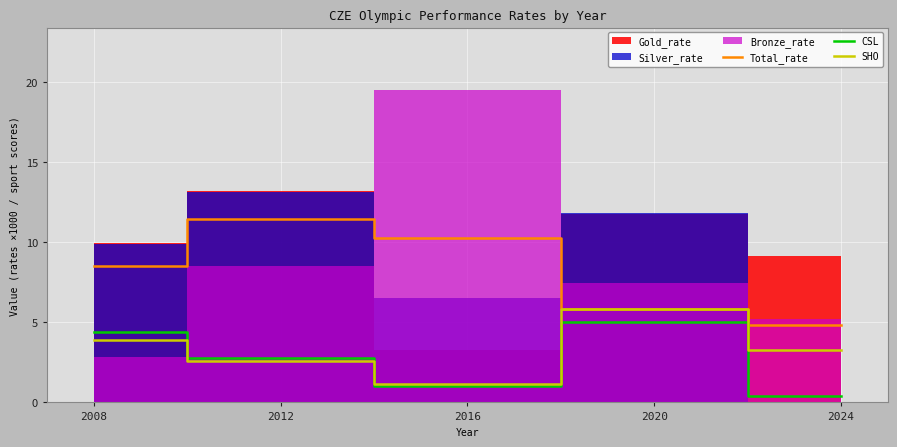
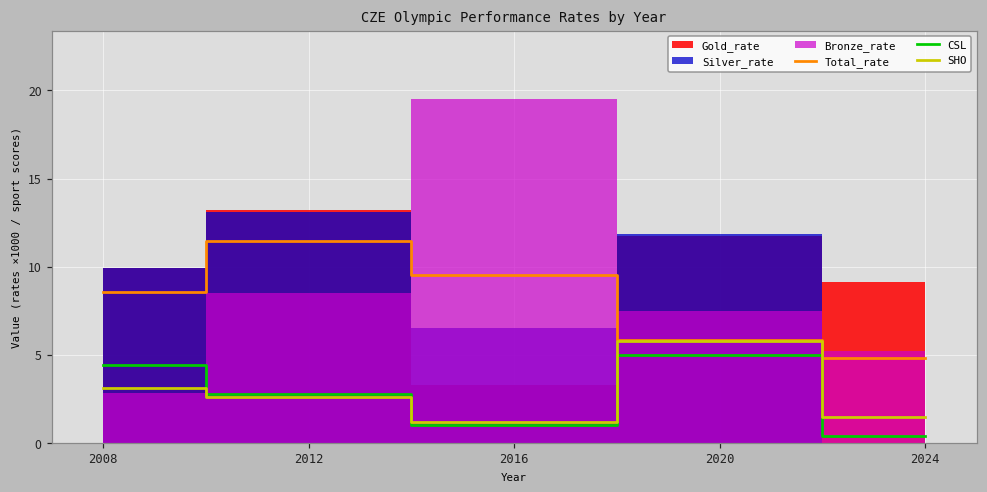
  {
    "Total_rate": {
      "2008": 8.5,
      "2012": 11.5,
-     "2016": 10.3,
+     "2016": 9.5,
      "2024": 4.8
    },
    "CSL": {
      "2008": 4.4,
      "2012": 2.8,
      "2016": 1.0,
      "2020": 5.0,
      "2024": 0.4
    },
    "SHO": {
-     "2008": 3.9,
+     "2008": 3.1,
      "2012": 2.6,
      "2016": 1.2,
-     "2024": 3.3
+     "2024": 1.5
    }
  }
